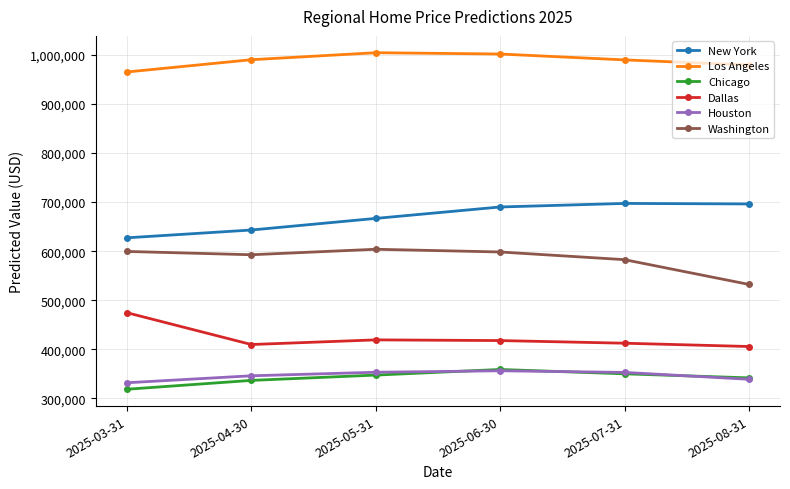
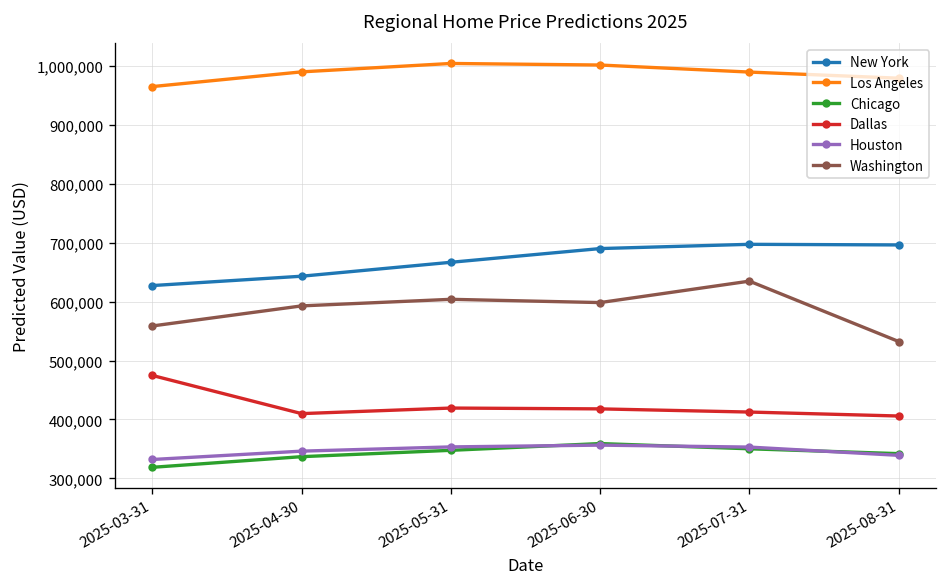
  {
    "New York": {
      "2025-03-31": "630,000",
      "2025-04-30": "640,000",
      "2025-05-31": "670,000",
      "2025-06-30": "690,000",
      "2025-07-31": "700,000",
      "2025-08-31": "700,000"
    },
    "Los Angeles": {
      "2025-03-31": "960,000",
      "2025-04-30": "990,000",
      "2025-05-31": "1,000,000",
      "2025-06-30": "1,000,000",
      "2025-07-31": "990,000"
    },
    "Chicago": {
      "2025-03-31": "320,000",
      "2025-04-30": "340,000",
      "2025-05-31": "350,000"
    },
    "Dallas": {
      "2025-03-31": "470,000",
      "2025-04-30": "410,000",
      "2025-05-31": "420,000",
      "2025-06-30": "420,000",
      "2025-07-31": "410,000",
      "2025-08-31": "410,000"
    },
    "Houston": {
      "2025-03-31": "330,000",
      "2025-04-30": "350,000",
      "2025-05-31": "350,000"
    },
    "Washington": {
-     "2025-03-31": "600,000",
+     "2025-03-31": "560,000",
      "2025-04-30": "590,000",
      "2025-05-31": "600,000",
      "2025-06-30": "600,000",
-     "2025-07-31": "580,000",
+     "2025-07-31": "630,000",
      "2025-08-31": "530,000"
    }
  }
